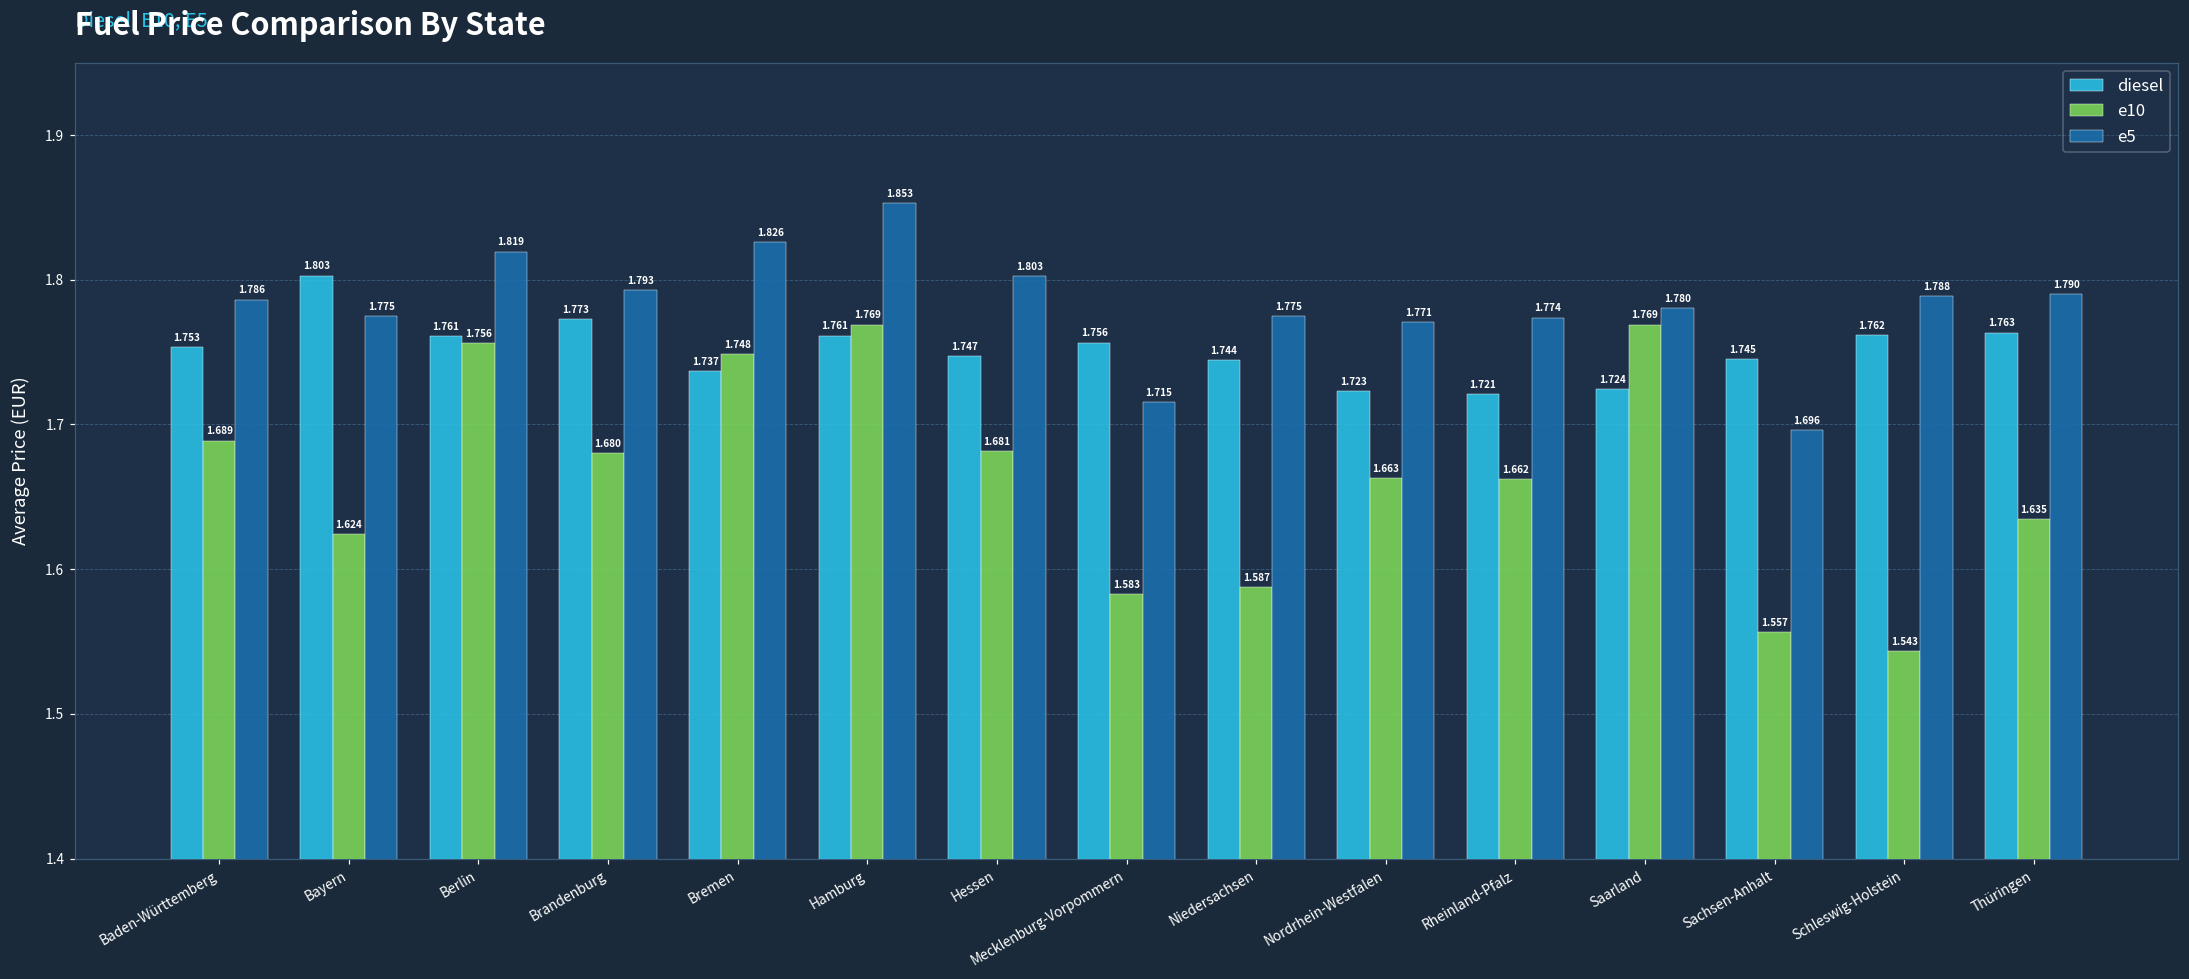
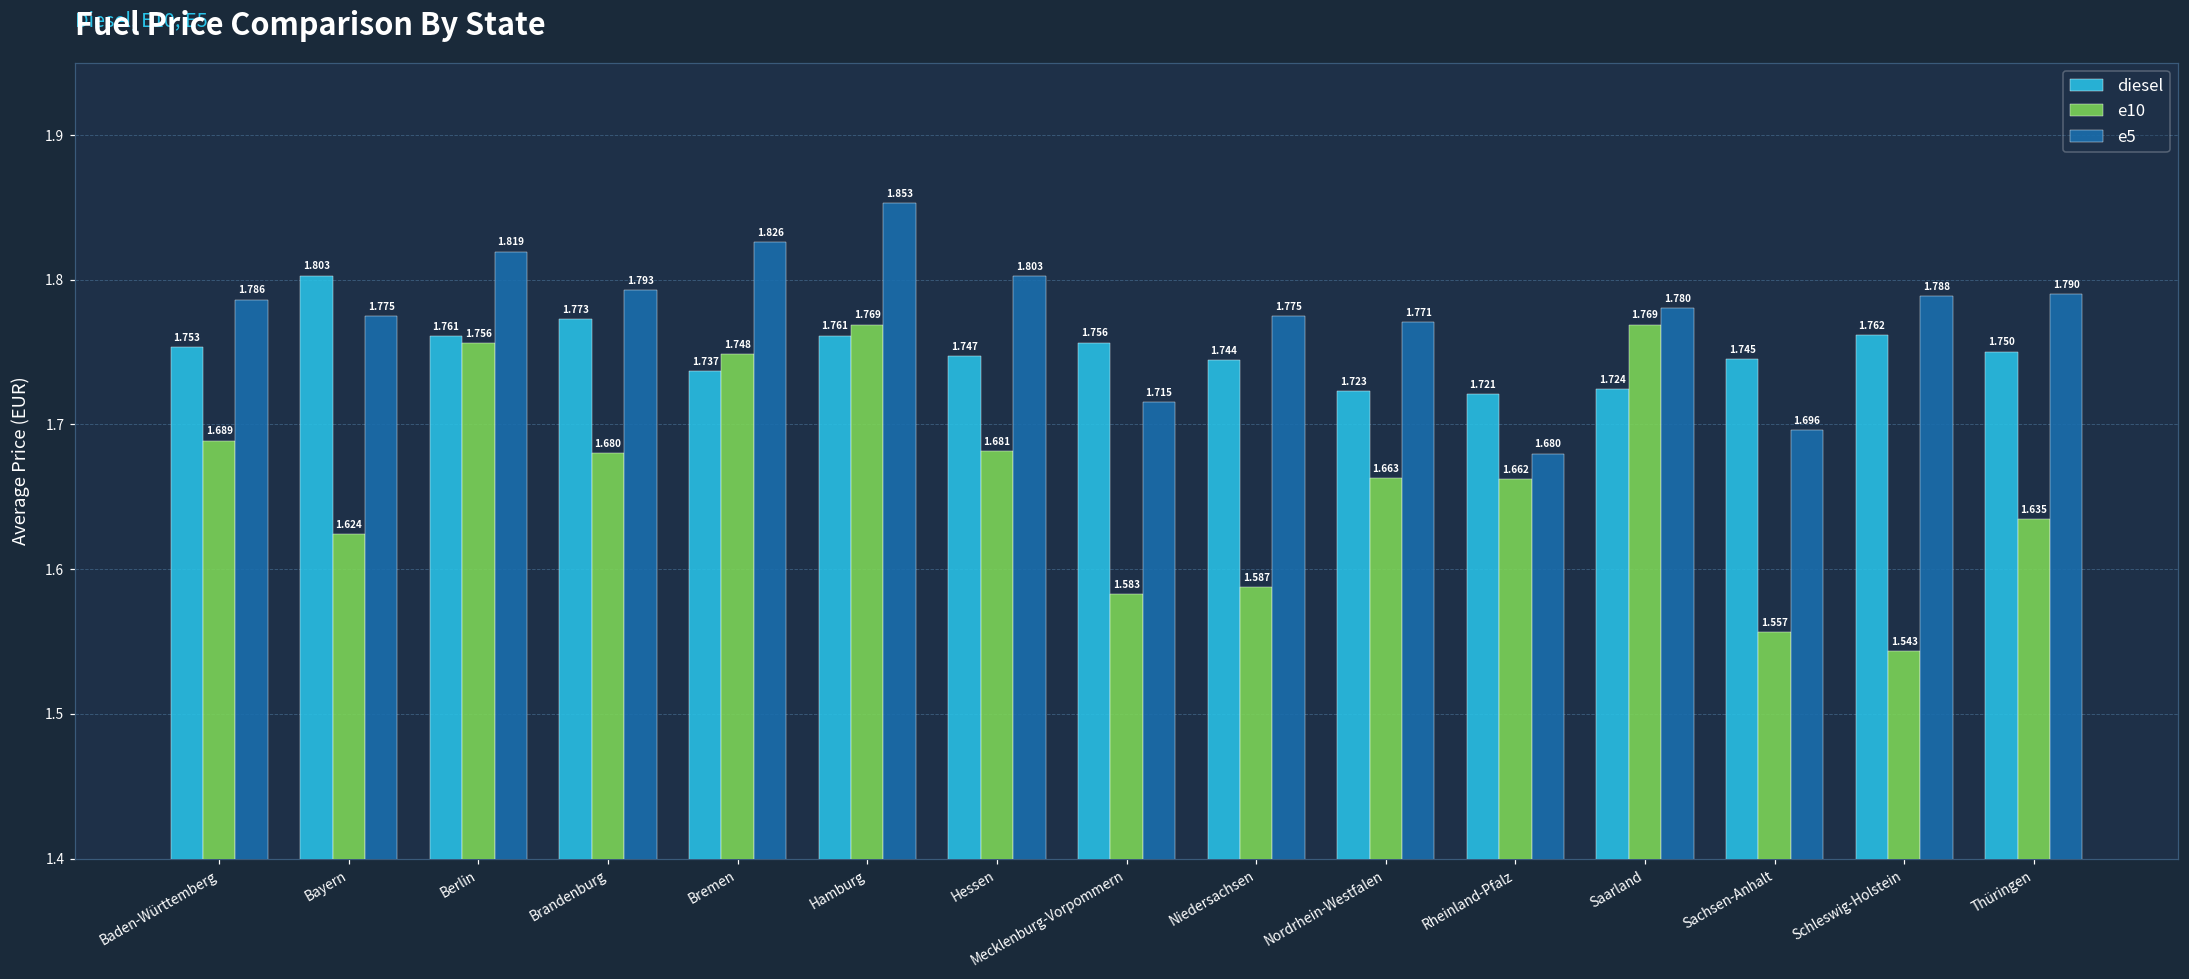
  {
    "diesel": {
      "Baden-Württemberg": 1.753,
      "Bayern": 1.803,
      "Berlin": 1.761,
      "Brandenburg": 1.773,
      "Bremen": 1.737,
      "Hamburg": 1.761,
      "Hessen": 1.747,
      "Mecklenburg-Vorpommern": 1.756,
      "Niedersachsen": 1.744,
      "Nordrhein-Westfalen": 1.723,
      "Rheinland-Pfalz": 1.721,
      "Saarland": 1.724,
      "Sachsen-Anhalt": 1.745,
      "Schleswig-Holstein": 1.762,
-     "Thüringen": 1.763
+     "Thüringen": 1.750
    },
    "e10": {
      "Baden-Württemberg": 1.689,
      "Bayern": 1.624,
      "Berlin": 1.756,
      "Brandenburg": 1.680,
      "Bremen": 1.748,
      "Hamburg": 1.769,
      "Hessen": 1.681,
      "Mecklenburg-Vorpommern": 1.583,
      "Niedersachsen": 1.587,
      "Nordrhein-Westfalen": 1.663,
      "Rheinland-Pfalz": 1.662,
      "Saarland": 1.769,
      "Sachsen-Anhalt": 1.557,
      "Schleswig-Holstein": 1.543,
      "Thüringen": 1.635
    },
    "e5": {
      "Baden-Württemberg": 1.786,
      "Bayern": 1.775,
      "Berlin": 1.819,
      "Brandenburg": 1.793,
      "Bremen": 1.826,
      "Hamburg": 1.853,
      "Hessen": 1.803,
      "Mecklenburg-Vorpommern": 1.715,
      "Niedersachsen": 1.775,
      "Nordrhein-Westfalen": 1.771,
-     "Rheinland-Pfalz": 1.774,
+     "Rheinland-Pfalz": 1.680,
      "Saarland": 1.780,
      "Sachsen-Anhalt": 1.696,
      "Schleswig-Holstein": 1.788,
      "Thüringen": 1.790
    }
  }
